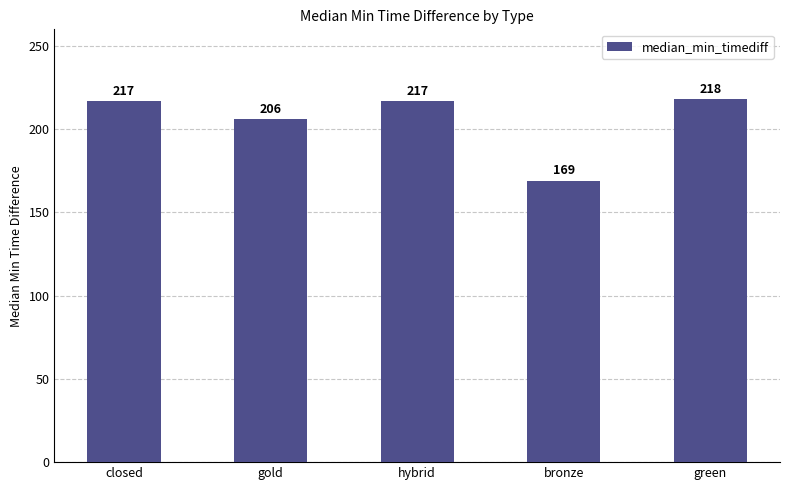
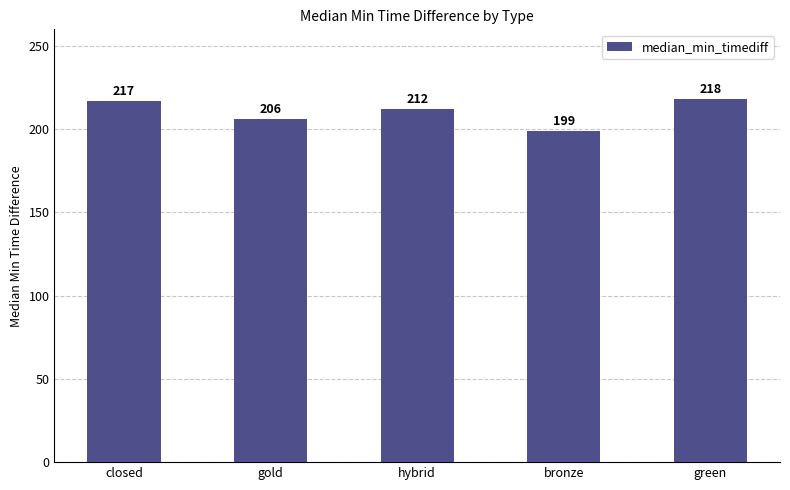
  {
    "closed": 217,
    "gold": 206,
-   "hybrid": 217,
-   "bronze": 169,
+   "hybrid": 212,
+   "bronze": 199,
    "green": 218
  }
